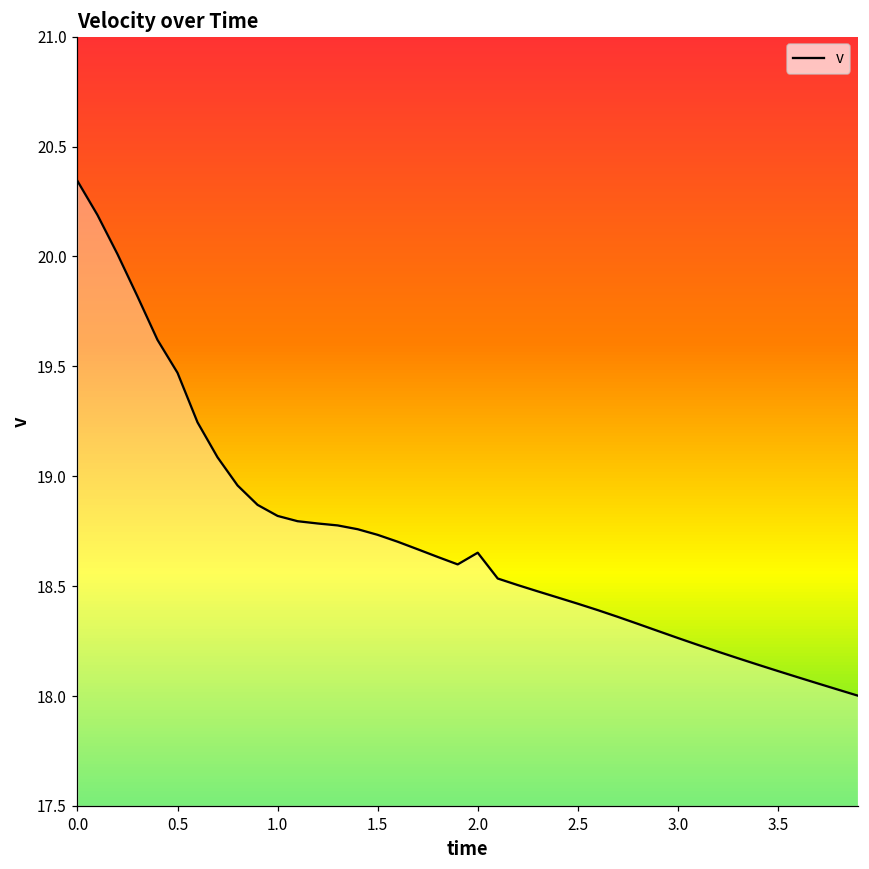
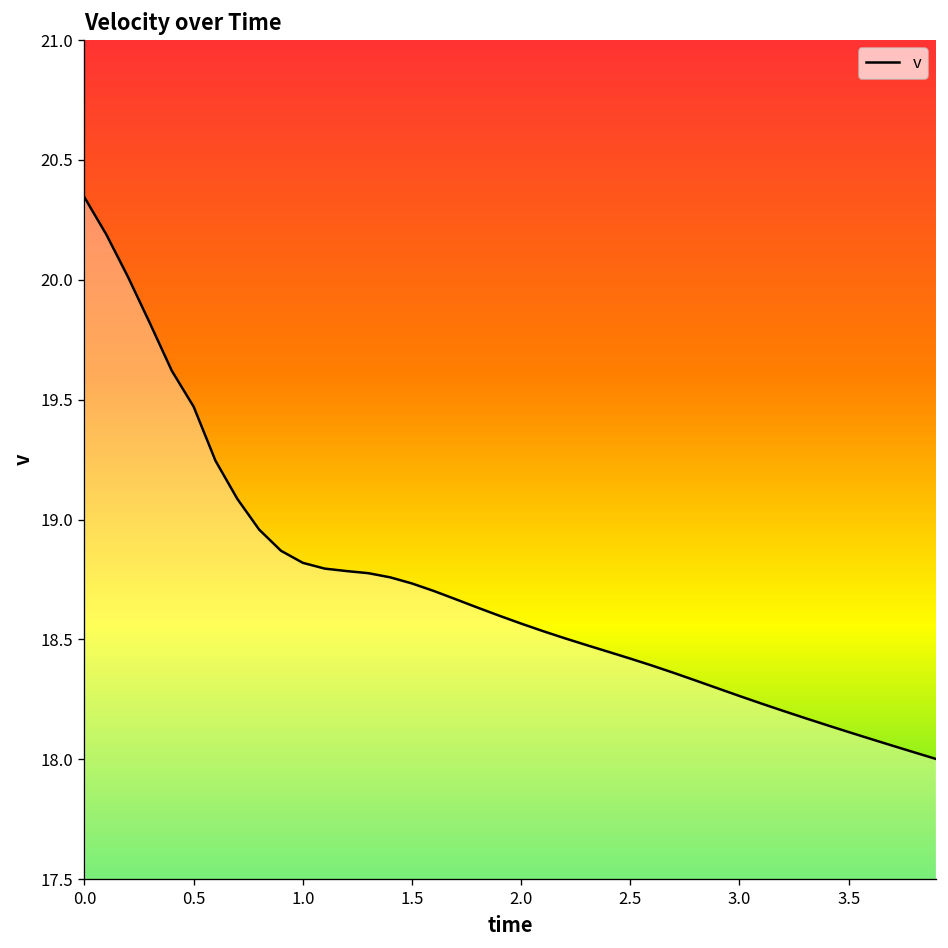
  {
    "0.0": 20.34,
    "0.5": 19.47,
    "1.0": 18.82,
    "1.5": 18.73,
-   "2.0": 18.65,
+   "2.0": 18.57,
    "2.5": 18.42,
    "3.0": 18.26,
    "3.5": 18.11
  }
